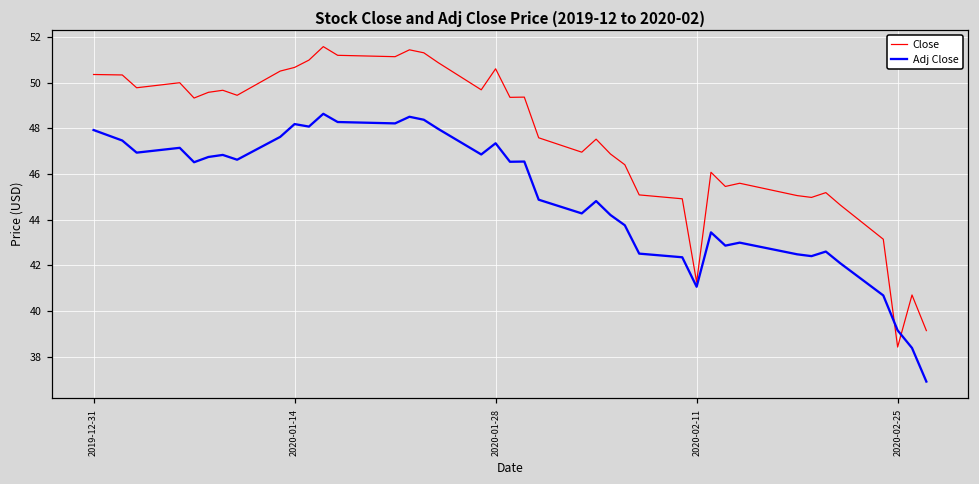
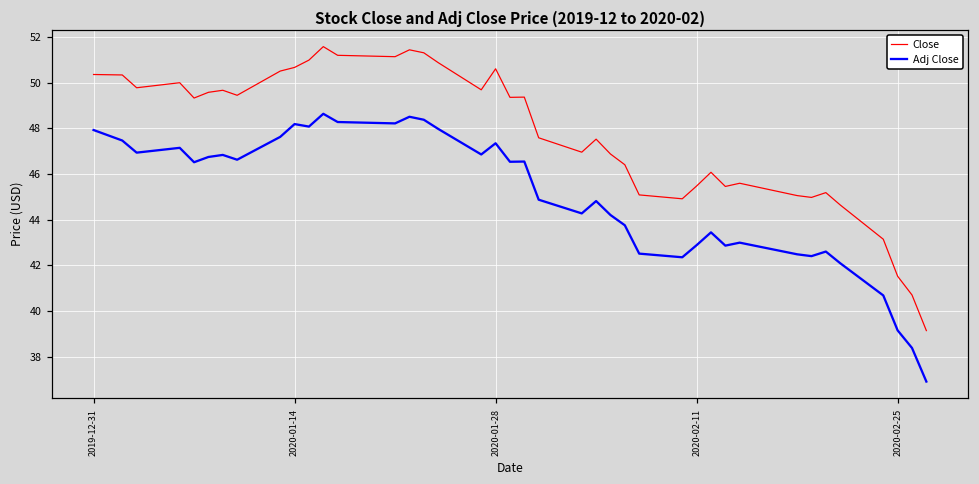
  {
    "Close": {
      "2019-12-31": 50.4,
      "2020-01-14": 50.7,
      "2020-01-28": 50.6,
-     "2020-02-11": 41.3,
-     "2020-02-25": 38.4
+     "2020-02-11": 45.5,
+     "2020-02-25": 41.5
    },
    "Adj Close": {
      "2019-12-31": 47.9,
      "2020-01-14": 48.2,
      "2020-01-28": 47.4,
-     "2020-02-11": 41.1,
+     "2020-02-11": 42.9,
      "2020-02-25": 39.2
    }
  }
